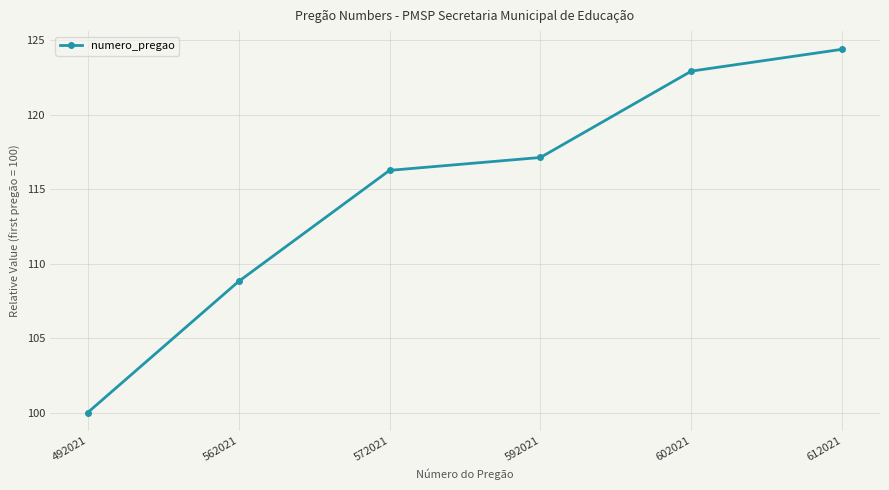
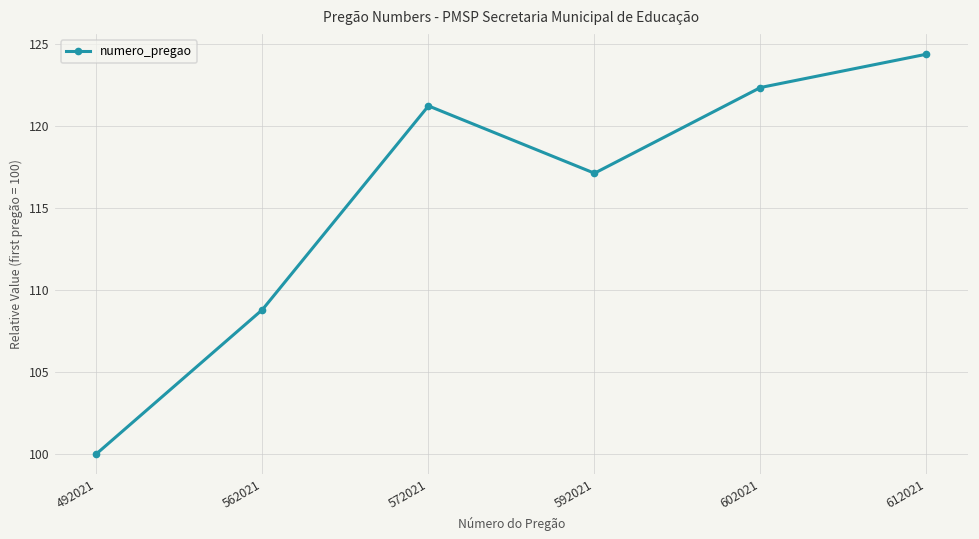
  {
    "492021": 100.0,
    "562021": 108.8,
-   "572021": 116.3,
+   "572021": 121.2,
    "592021": 117.1,
-   "602021": 122.9,
+   "602021": 122.4,
    "612021": 124.4
  }
